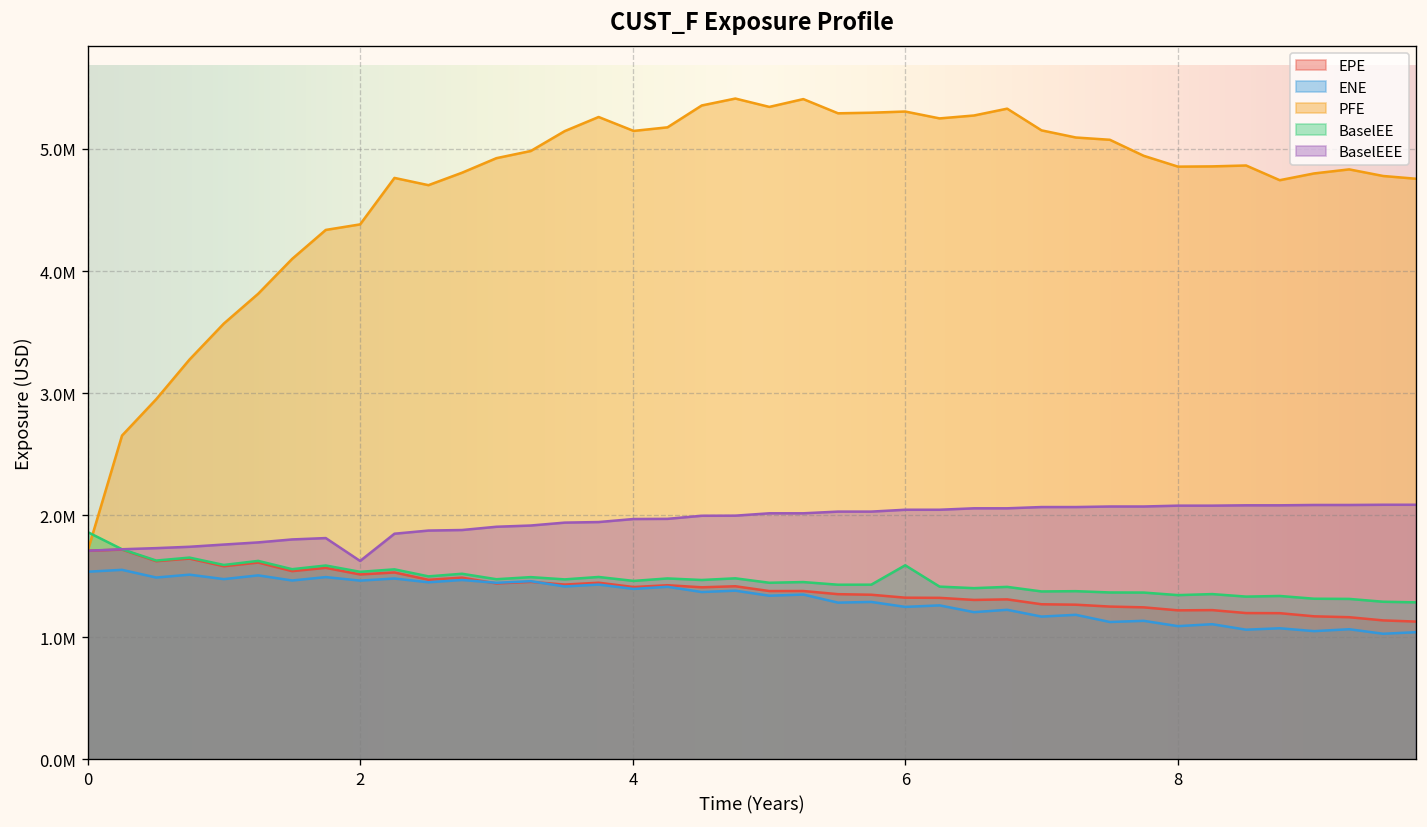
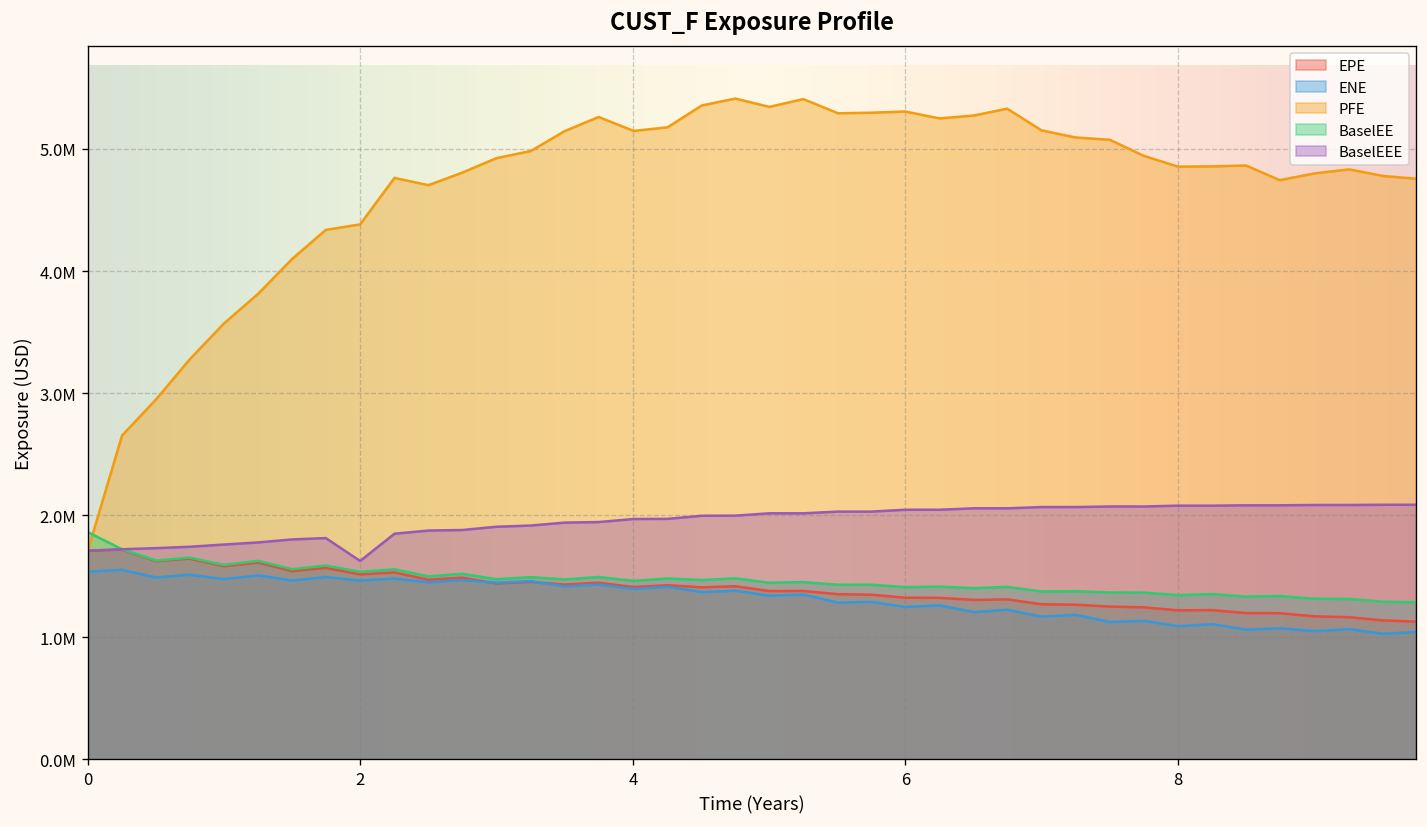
  {
    "ENE": {
      "0": 1540000,
      "2": 1460000,
      "6": 1250000,
      "8": 1090000
    },
    "BaselEE": {
      "0": 1860000,
-     "6": 1590000,
+     "6": 1410000,
      "8": 1350000
    },
    "BaselEEE": {
      "2": 1630000,
      "6": 2050000,
      "8": 2080000
    }
  }
